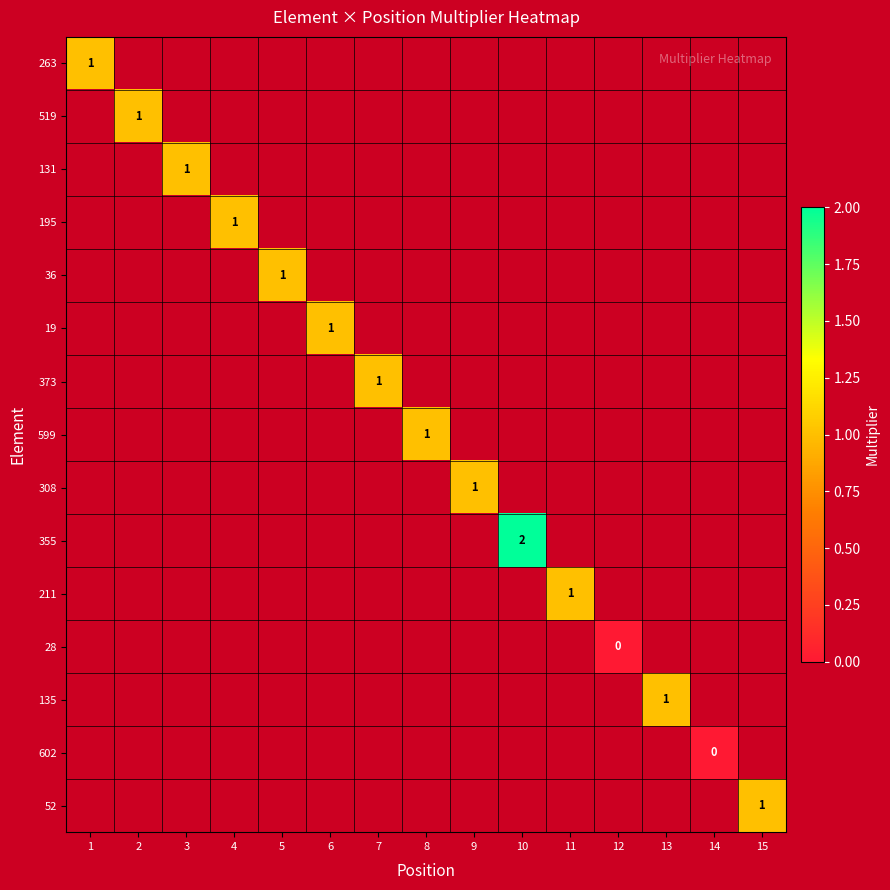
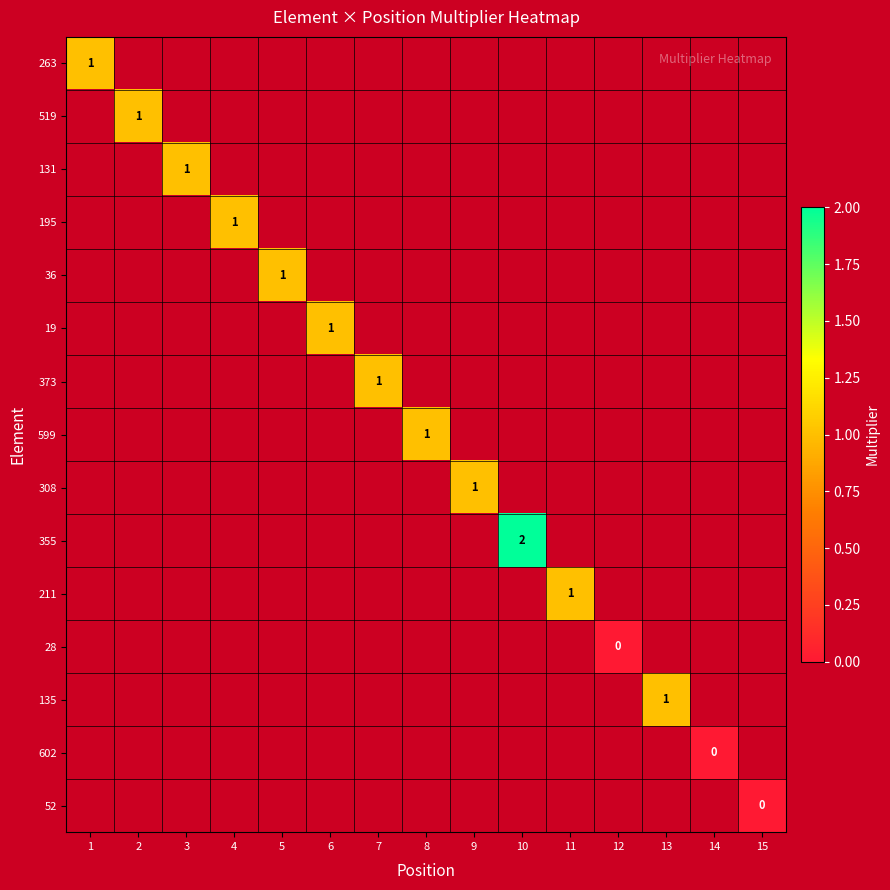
  {
    "263": {
      "1": 1
    },
    "519": {
      "2": 1
    },
    "131": {
      "3": 1
    },
    "195": {
      "4": 1
    },
    "36": {
      "5": 1
    },
    "19": {
      "6": 1
    },
    "373": {
      "7": 1
    },
    "599": {
      "8": 1
    },
    "308": {
      "9": 1
    },
    "355": {
      "10": 2
    },
    "211": {
      "11": 1
    },
    "28": {
      "12": 0
    },
    "135": {
      "13": 1
    },
    "602": {
      "14": 0
    },
    "52": {
-     "15": 1
+     "15": 0
    }
  }
